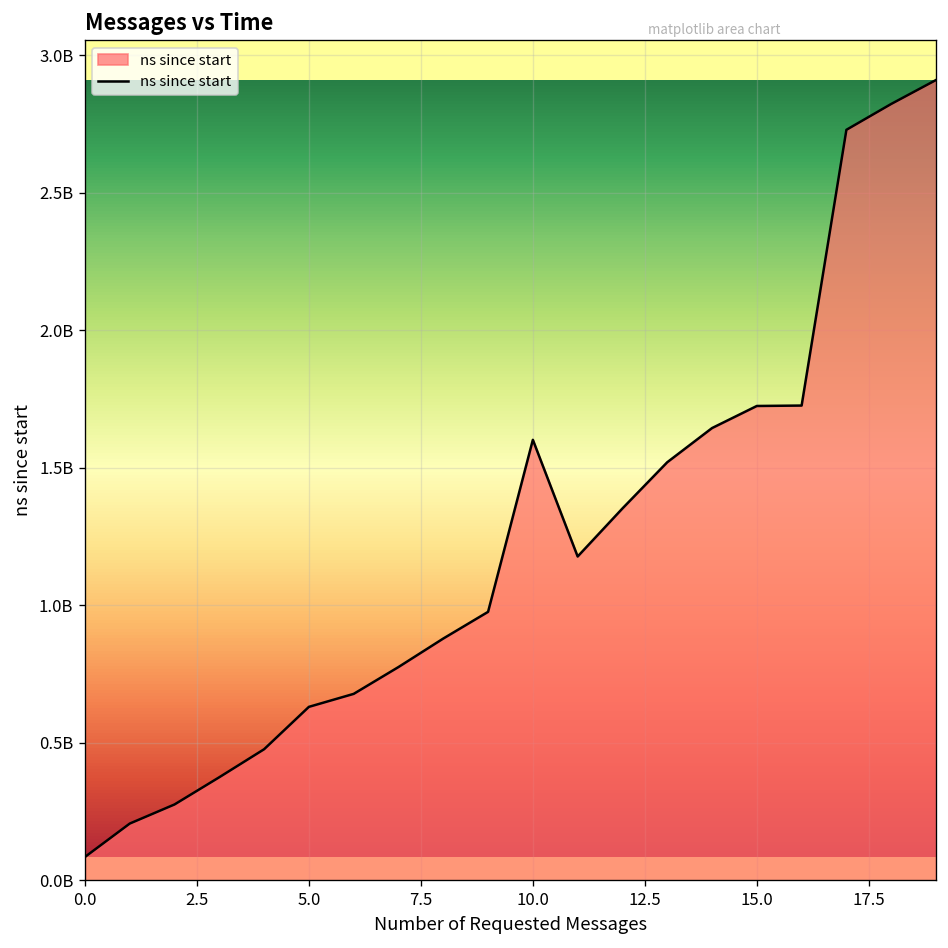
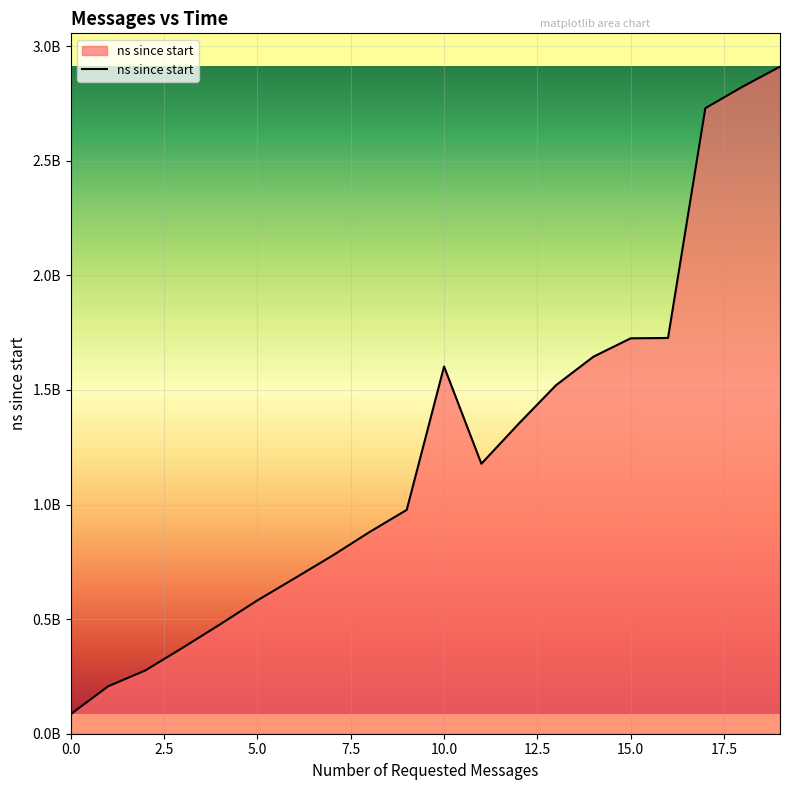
  {
    "0.0": 90000000,
-   "5.0": 630000000,
+   "5.0": 580000000,
    "10.0": 1600000000,
    "15.0": 1730000000
  }
